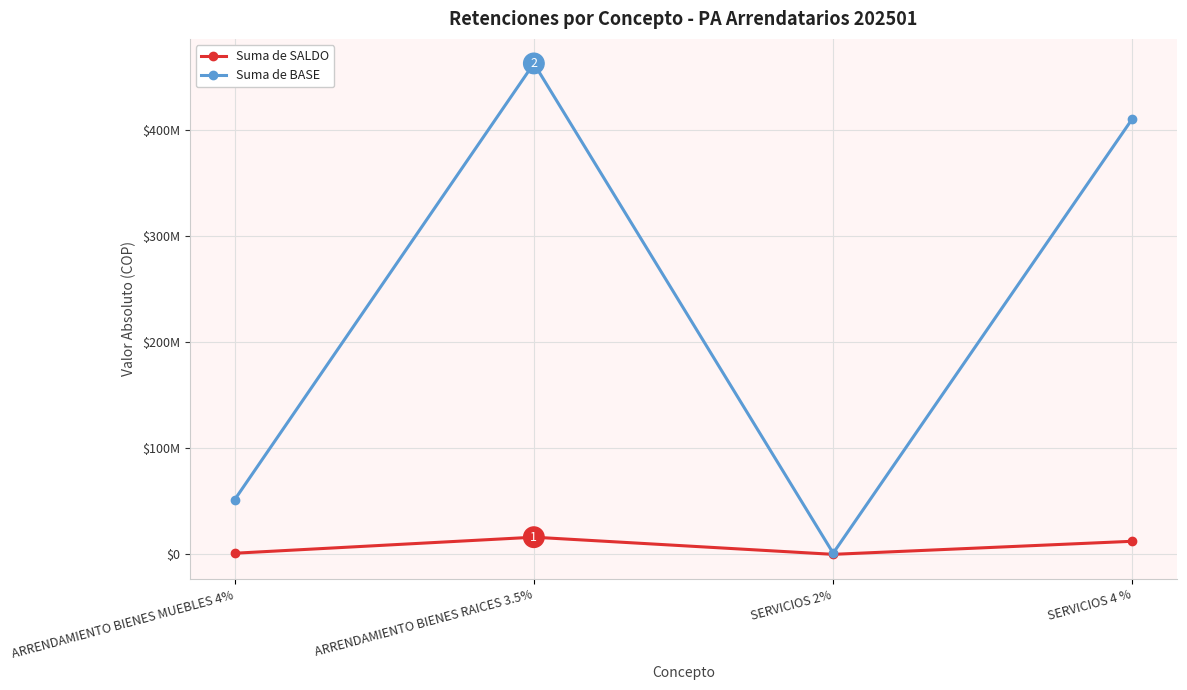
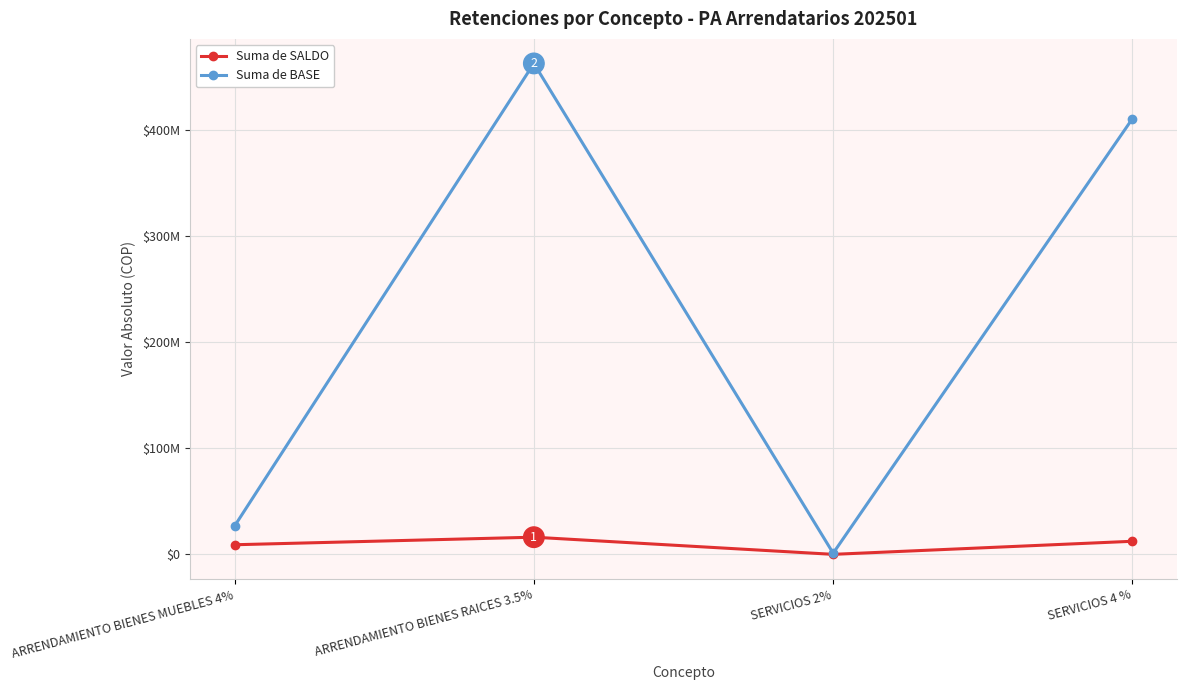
  {
    "Suma de SALDO": {
-     "ARRENDAMIENTO BIENES MUEBLES 4%": "$1000000",
+     "ARRENDAMIENTO BIENES MUEBLES 4%": "$9000000",
      "SERVICIOS 4 %": "$12000000"
    },
    "Suma de BASE": {
-     "ARRENDAMIENTO BIENES MUEBLES 4%": "$51000000",
+     "ARRENDAMIENTO BIENES MUEBLES 4%": "$27000000",
      "SERVICIOS 4 %": "$411000000"
    }
  }
